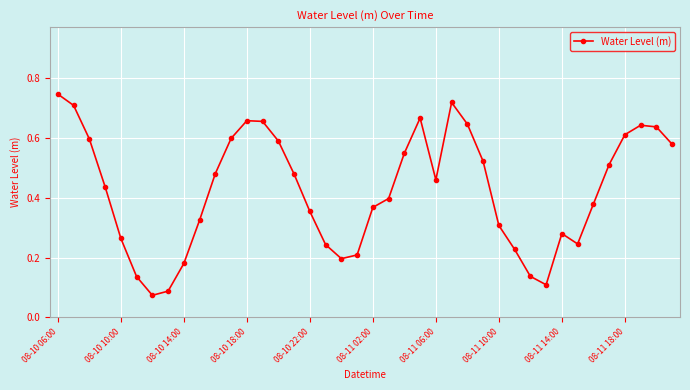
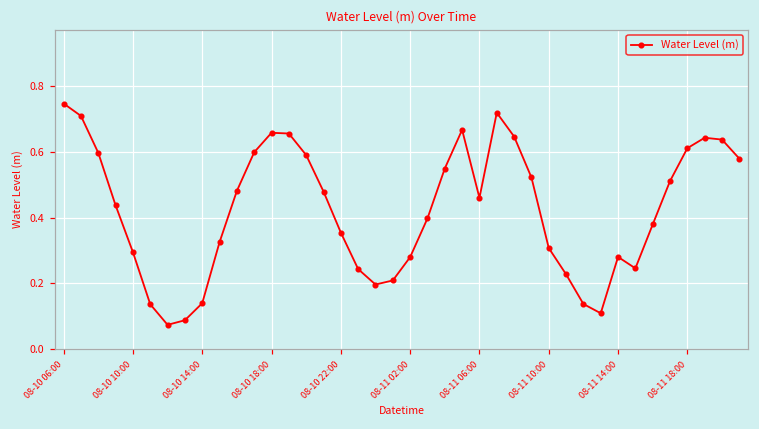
  {
    "08-10 06:00": 0.75,
-   "08-10 10:00": 0.26,
-   "08-10 14:00": 0.18,
+   "08-10 10:00": 0.29,
+   "08-10 14:00": 0.14,
    "08-10 18:00": 0.66,
    "08-10 22:00": 0.35,
-   "08-11 02:00": 0.37,
+   "08-11 02:00": 0.28,
    "08-11 06:00": 0.46,
    "08-11 10:00": 0.31,
    "08-11 14:00": 0.28,
    "08-11 18:00": 0.61
  }
